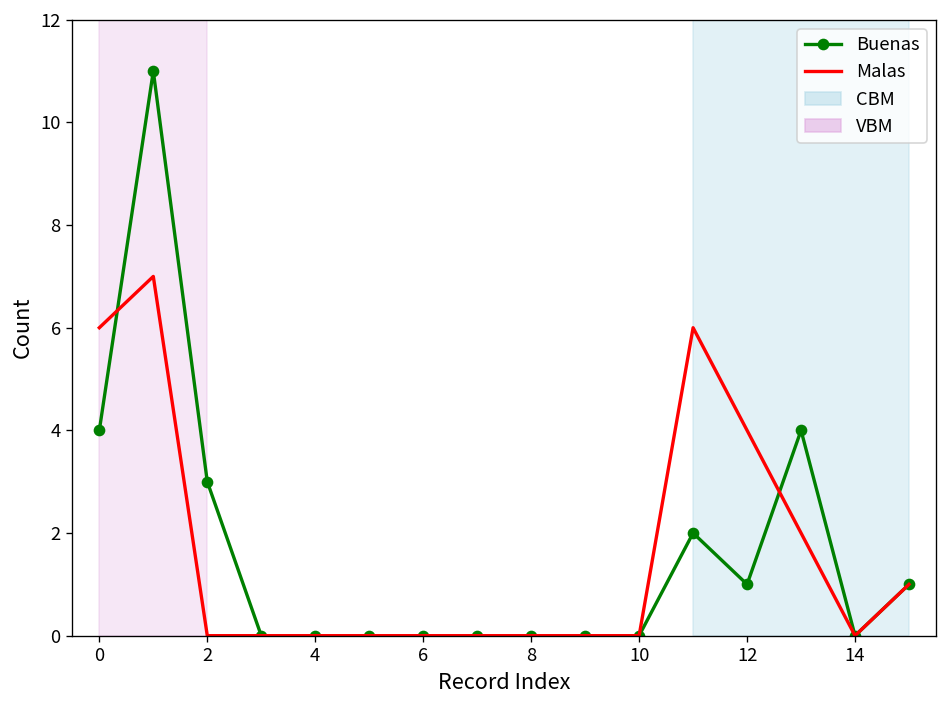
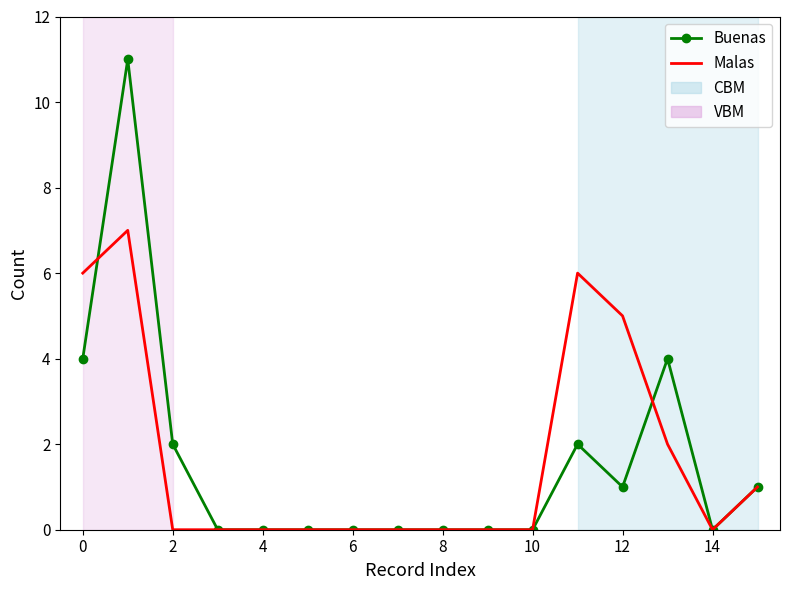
  {
    "Buenas": {
      "0": 4,
-     "2": 3,
+     "2": 2,
      "12": 1
    },
    "Malas": {
      "0": 6,
      "2": 0,
-     "12": 4
+     "12": 5
    }
  }
